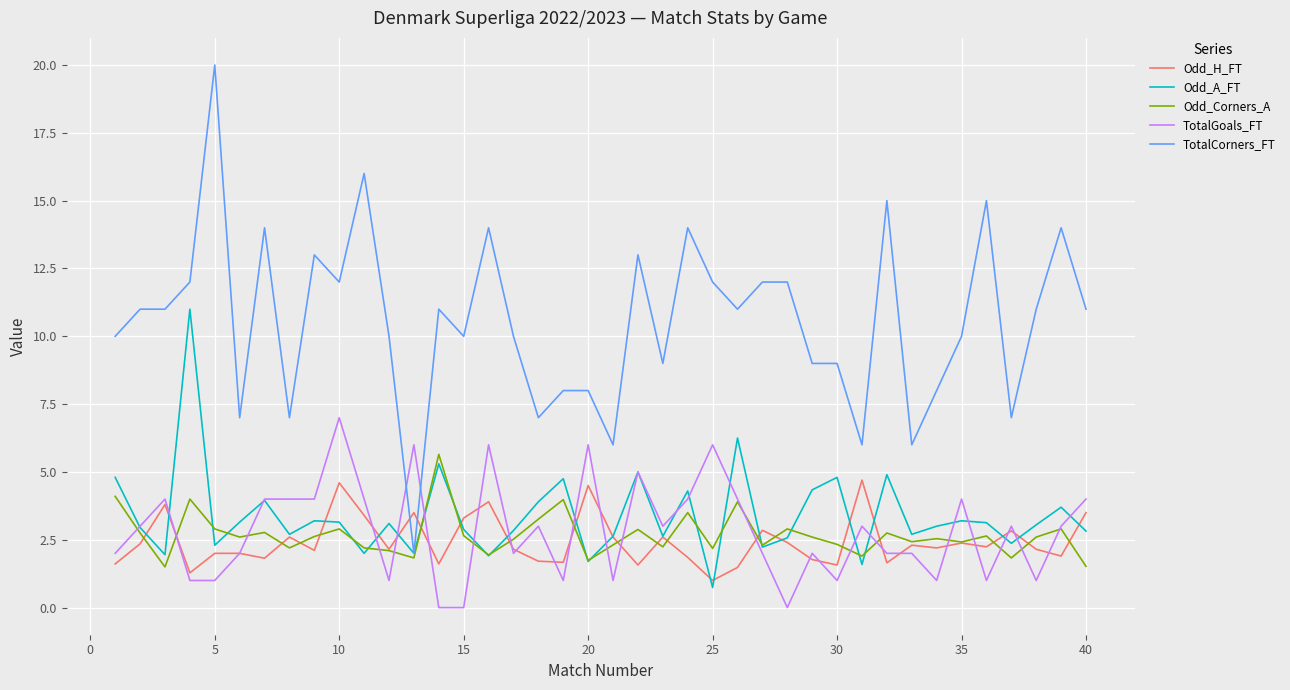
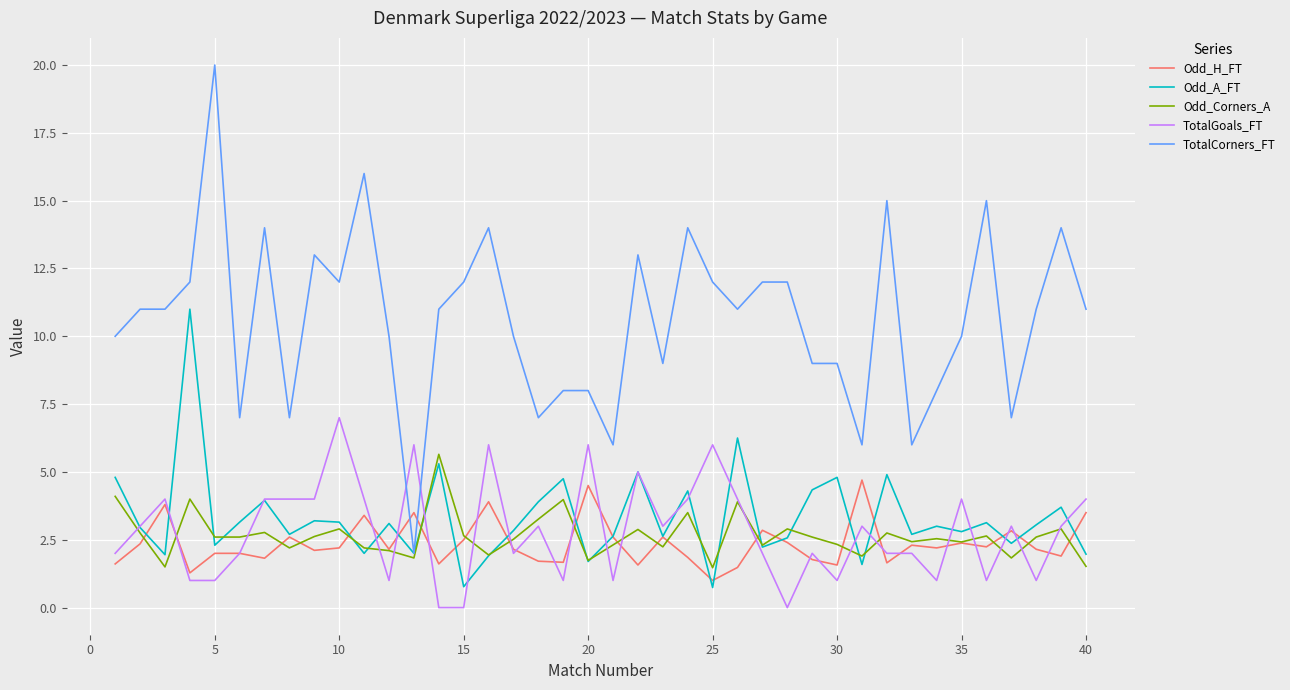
  {
    "Odd_H_FT": {
      "5": 2.0,
-     "10": 4.6,
-     "15": 3.3,
+     "10": 2.2,
+     "15": 2.5,
      "20": 4.5,
      "25": 1.0,
      "30": 1.6,
      "40": 3.5
    },
    "Odd_A_FT": {
      "5": 2.3,
      "10": 3.2,
-     "15": 2.9,
+     "15": 0.8,
      "25": 0.7,
      "30": 4.8,
-     "35": 3.2,
-     "40": 2.8
+     "35": 2.8,
+     "40": 2.0
    },
    "Odd_Corners_A": {
-     "5": 2.9,
+     "5": 2.6,
      "10": 2.9,
      "15": 2.7,
-     "25": 2.2,
+     "25": 1.5,
      "30": 2.3,
      "40": 1.5
    },
    "TotalGoals_FT": {
      "5": 1.0,
      "10": 7.0,
      "15": 0.0,
      "20": 6.0,
      "25": 6.0,
      "30": 1.0,
      "35": 4.0,
      "40": 4.0
    },
    "TotalCorners_FT": {
      "5": 20,
      "10": 12,
-     "15": 10,
+     "15": 12,
      "20": 8,
      "25": 12,
      "30": 9,
      "35": 10,
      "40": 11
    }
  }
